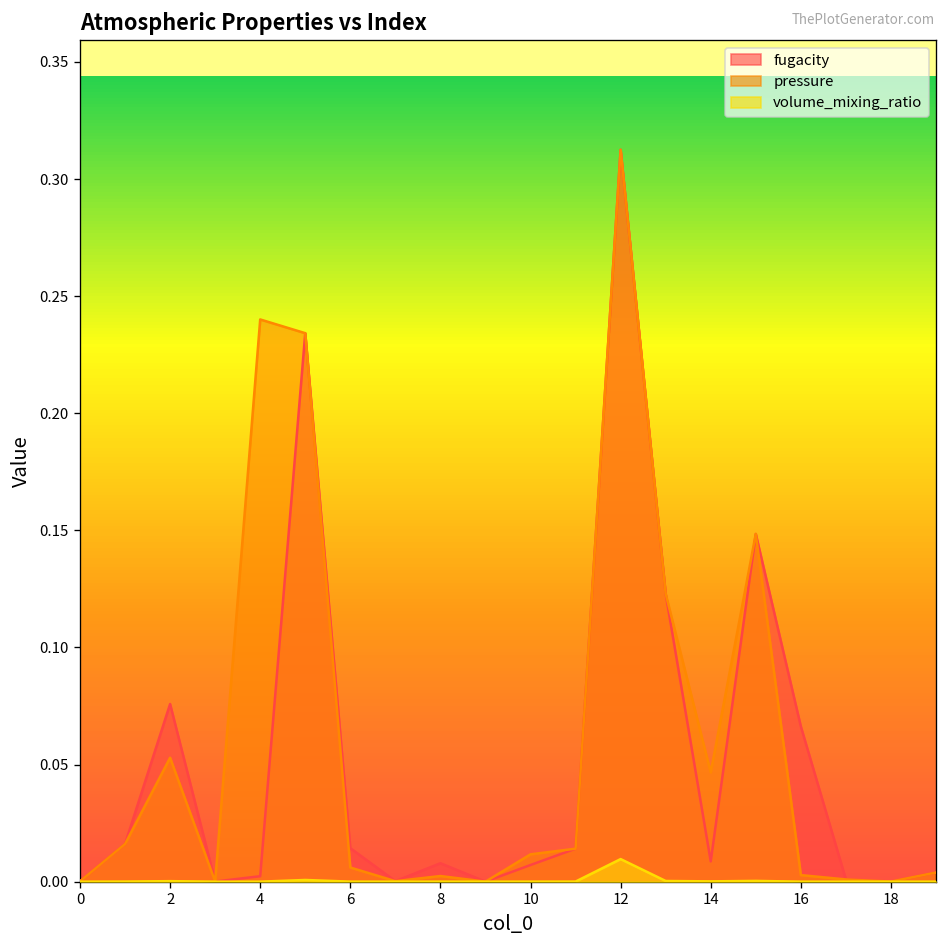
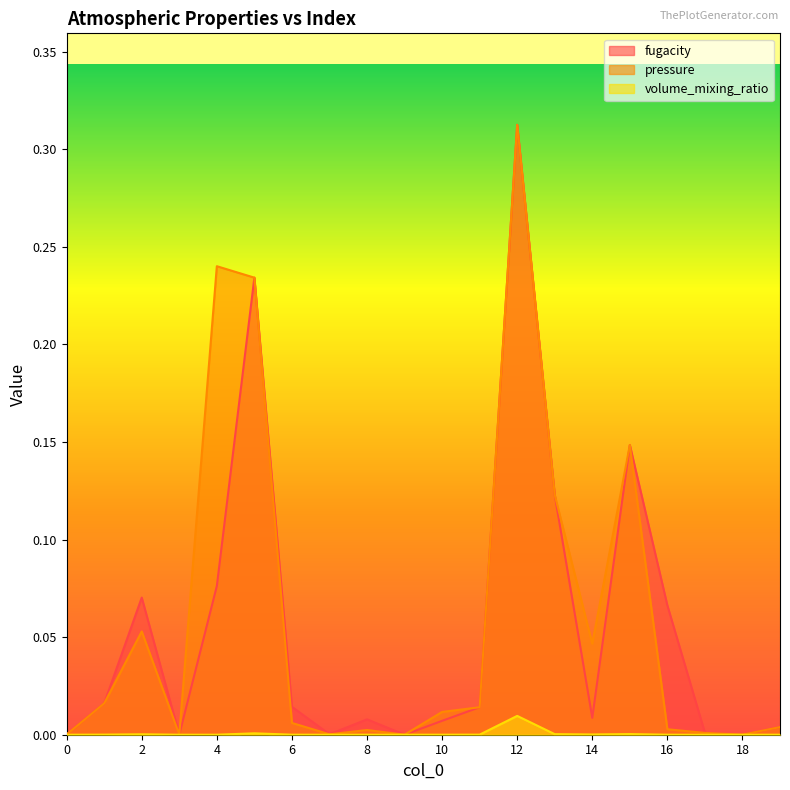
  {
    "fugacity": {
-     "2": 0.076,
-     "4": 0.002,
+     "2": 0.070,
+     "4": 0.076,
      "6": 0.014,
      "8": 0.008,
      "10": 0.007,
      "14": 0.009,
      "16": 0.066
    },
    "pressure": {
      "2": 0.053,
      "4": 0.240,
      "6": 0.006,
      "8": 0.002,
      "10": 0.012,
      "14": 0.047,
      "16": 0.003
    },
    "volume_mixing_ratio": {
      "2": 0.000,
      "4": 0.000,
      "6": 0.000,
      "8": 0.000,
      "10": 0.000,
      "12": 0.010,
      "14": 0.000,
      "16": 0.000
    }
  }
